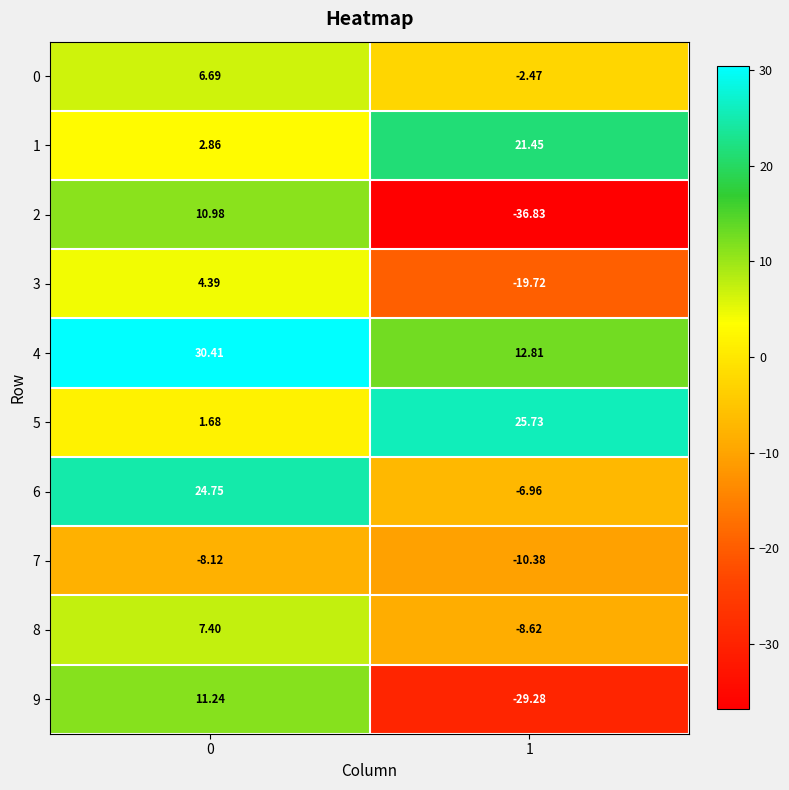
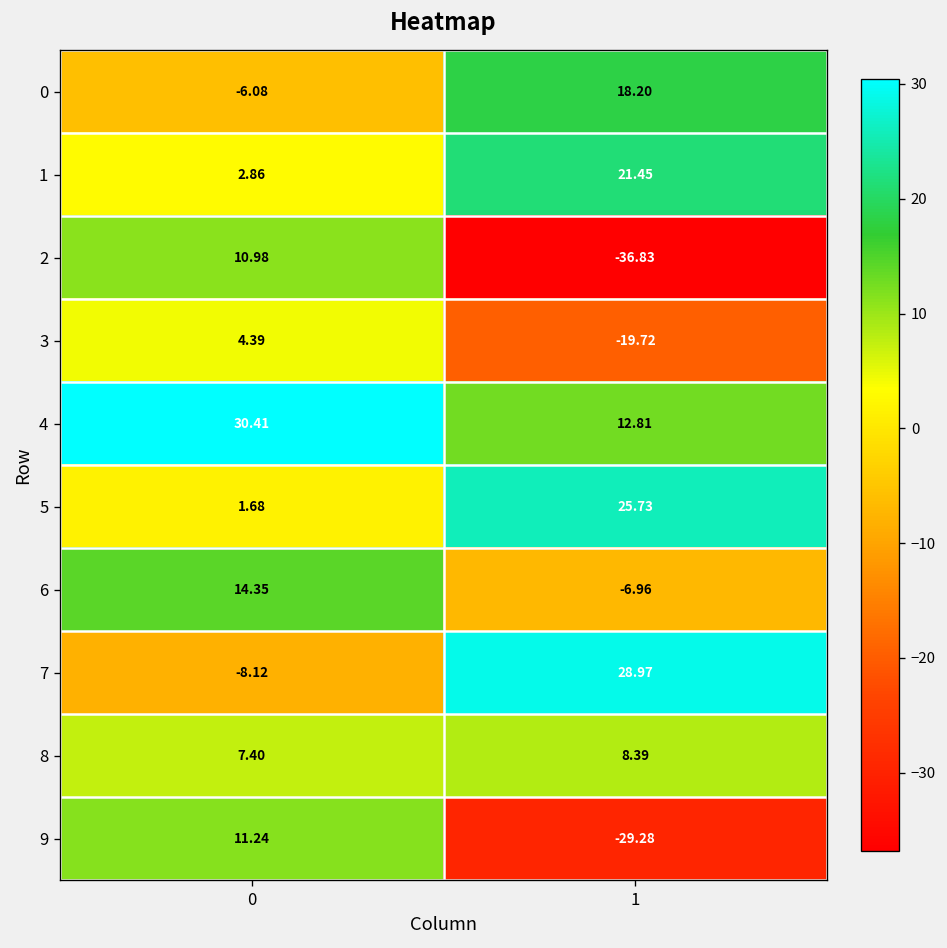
  {
    "0": {
-     "0": 6.69,
-     "1": -2.47
+     "0": -6.08,
+     "1": 18.20
    },
    "1": {
      "0": 2.86,
      "1": 21.45
    },
    "2": {
      "0": 10.98,
      "1": -36.83
    },
    "3": {
      "0": 4.39,
      "1": -19.72
    },
    "4": {
      "0": 30.41,
      "1": 12.81
    },
    "5": {
      "0": 1.68,
      "1": 25.73
    },
    "6": {
-     "0": 24.75,
+     "0": 14.35,
      "1": -6.96
    },
    "7": {
      "0": -8.12,
-     "1": -10.38
+     "1": 28.97
    },
    "8": {
      "0": 7.40,
-     "1": -8.62
+     "1": 8.39
    },
    "9": {
      "0": 11.24,
      "1": -29.28
    }
  }
